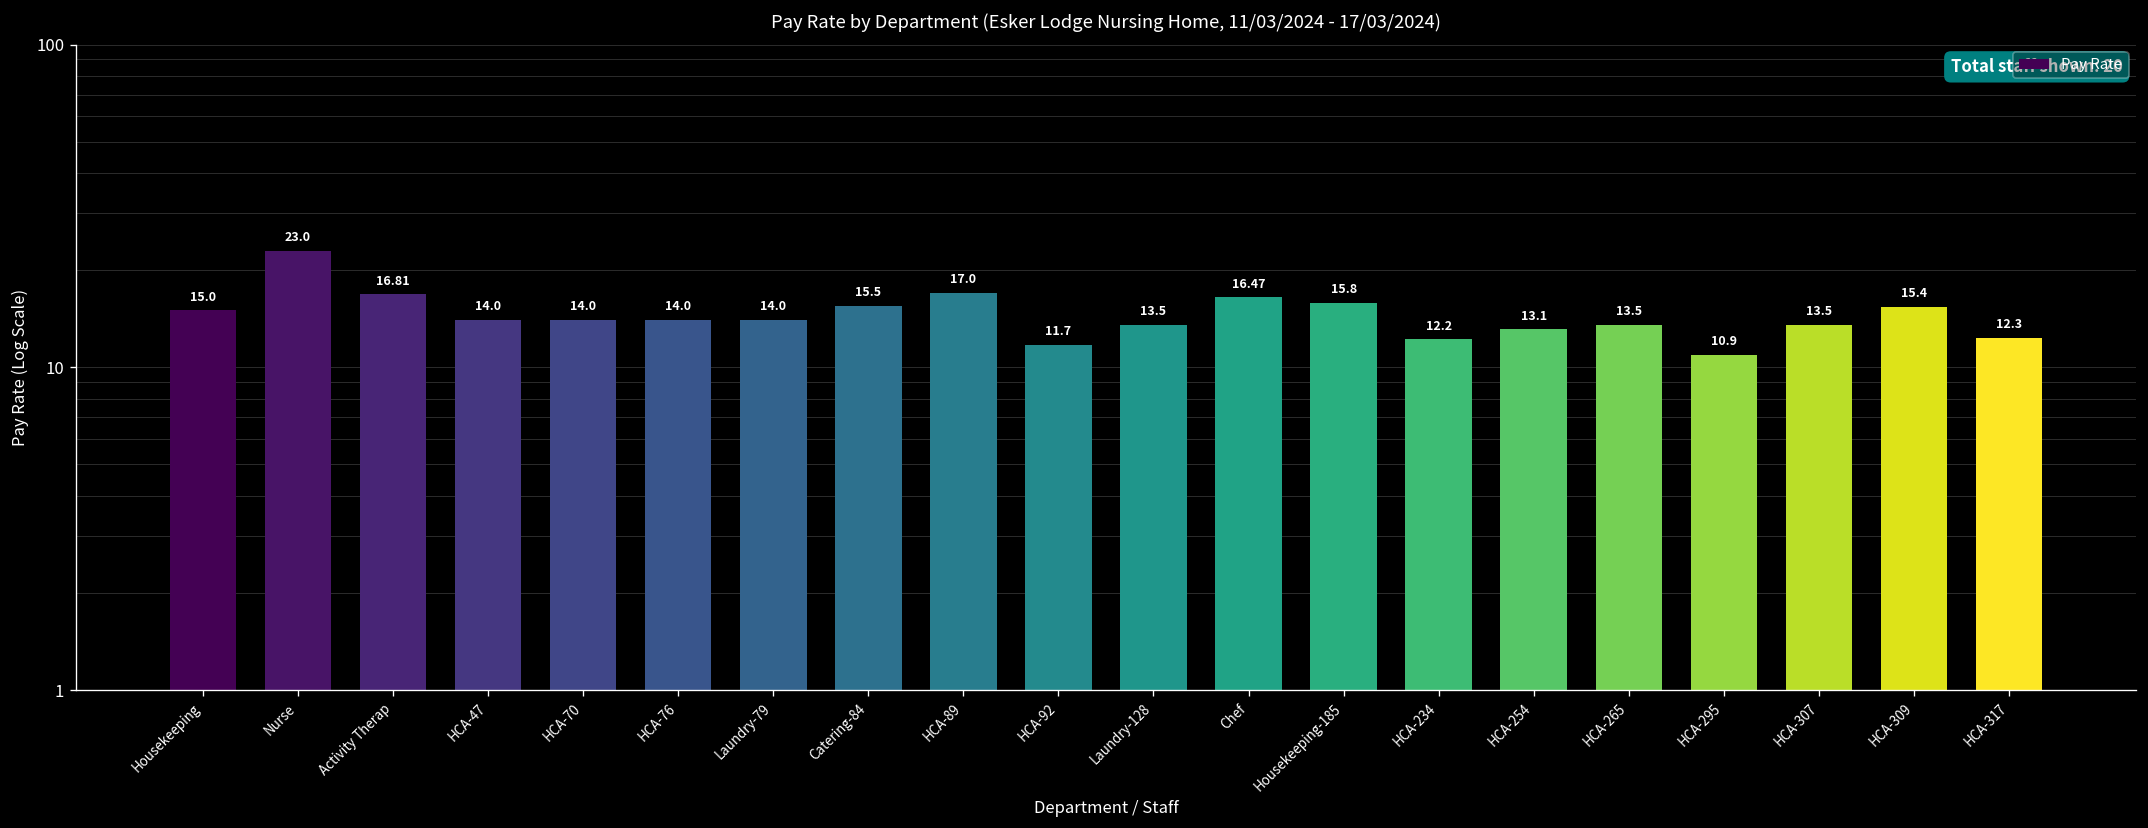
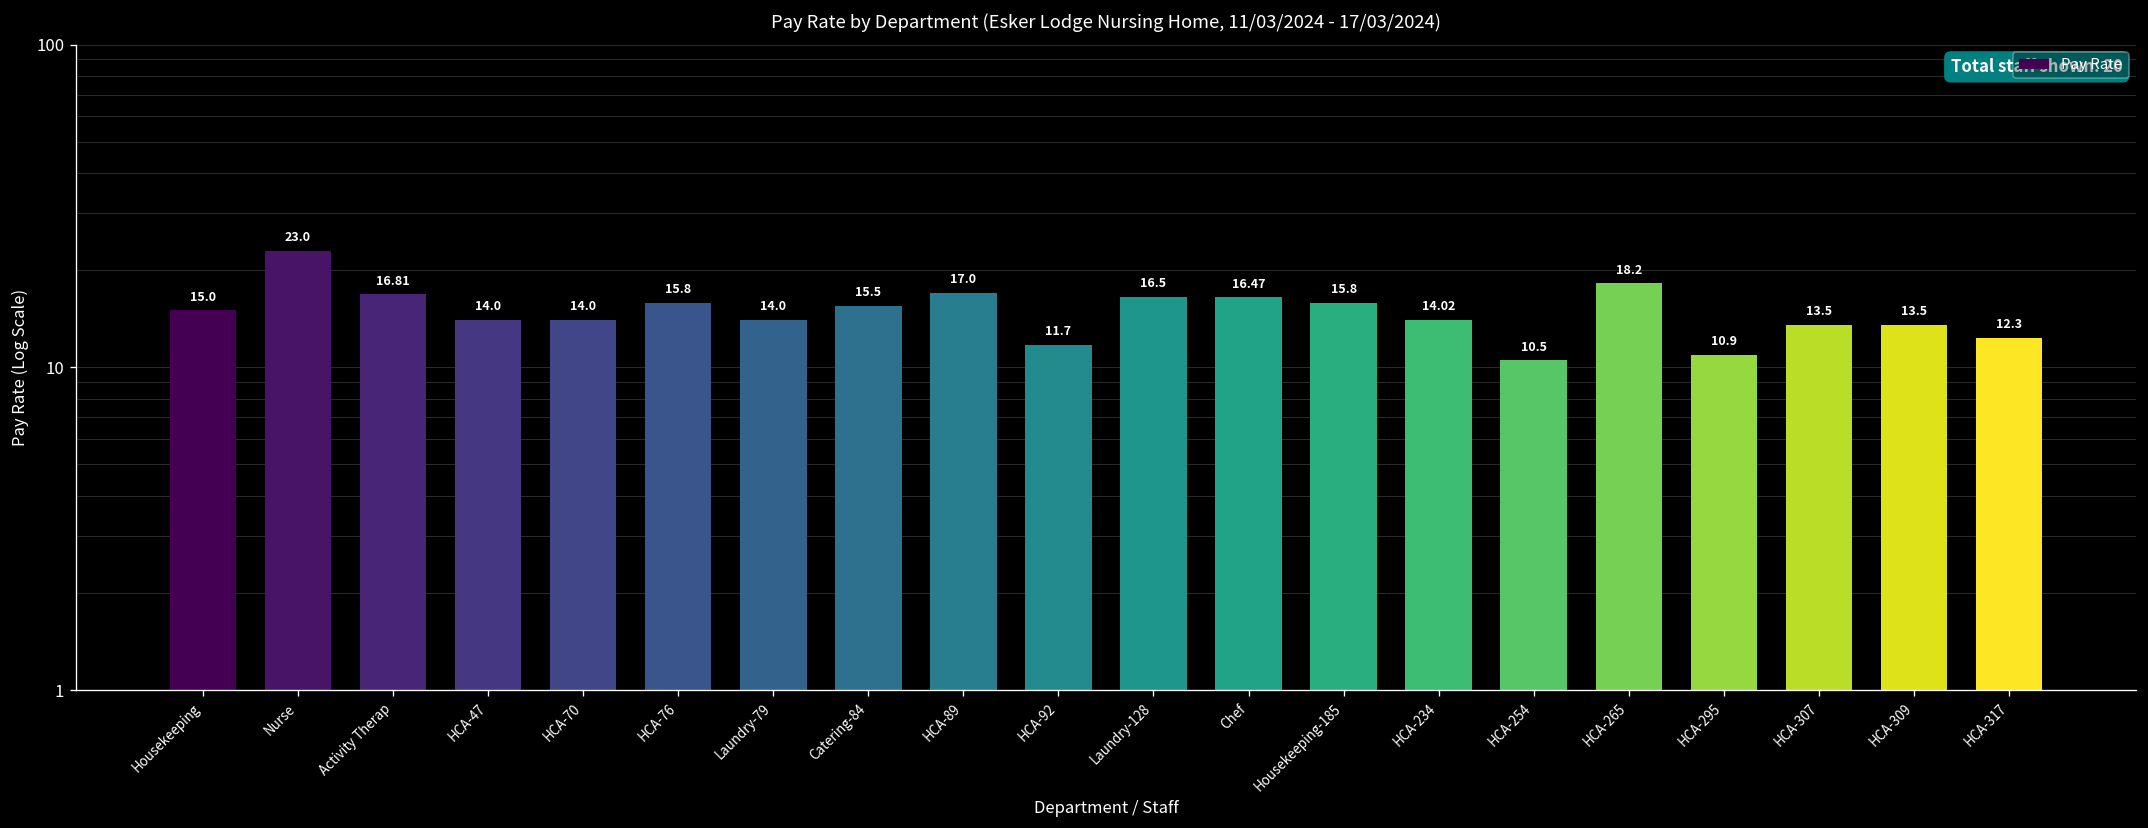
  {
    "Housekeeping": 15.0,
    "Nurse": 23.0,
    "Activity Therap": 16.81,
    "HCA-47": 14.0,
    "HCA-70": 14.0,
-   "HCA-76": 14.0,
+   "HCA-76": 15.8,
    "Laundry-79": 14.0,
    "Catering-84": 15.5,
    "HCA-89": 17.0,
    "HCA-92": 11.7,
-   "Laundry-128": 13.5,
+   "Laundry-128": 16.5,
    "Chef": 16.47,
    "Housekeeping-185": 15.8,
-   "HCA-234": 12.2,
-   "HCA-254": 13.1,
-   "HCA-265": 13.5,
+   "HCA-234": 14.02,
+   "HCA-254": 10.5,
+   "HCA-265": 18.2,
    "HCA-295": 10.9,
    "HCA-307": 13.5,
-   "HCA-309": 15.4,
+   "HCA-309": 13.5,
    "HCA-317": 12.3
  }
